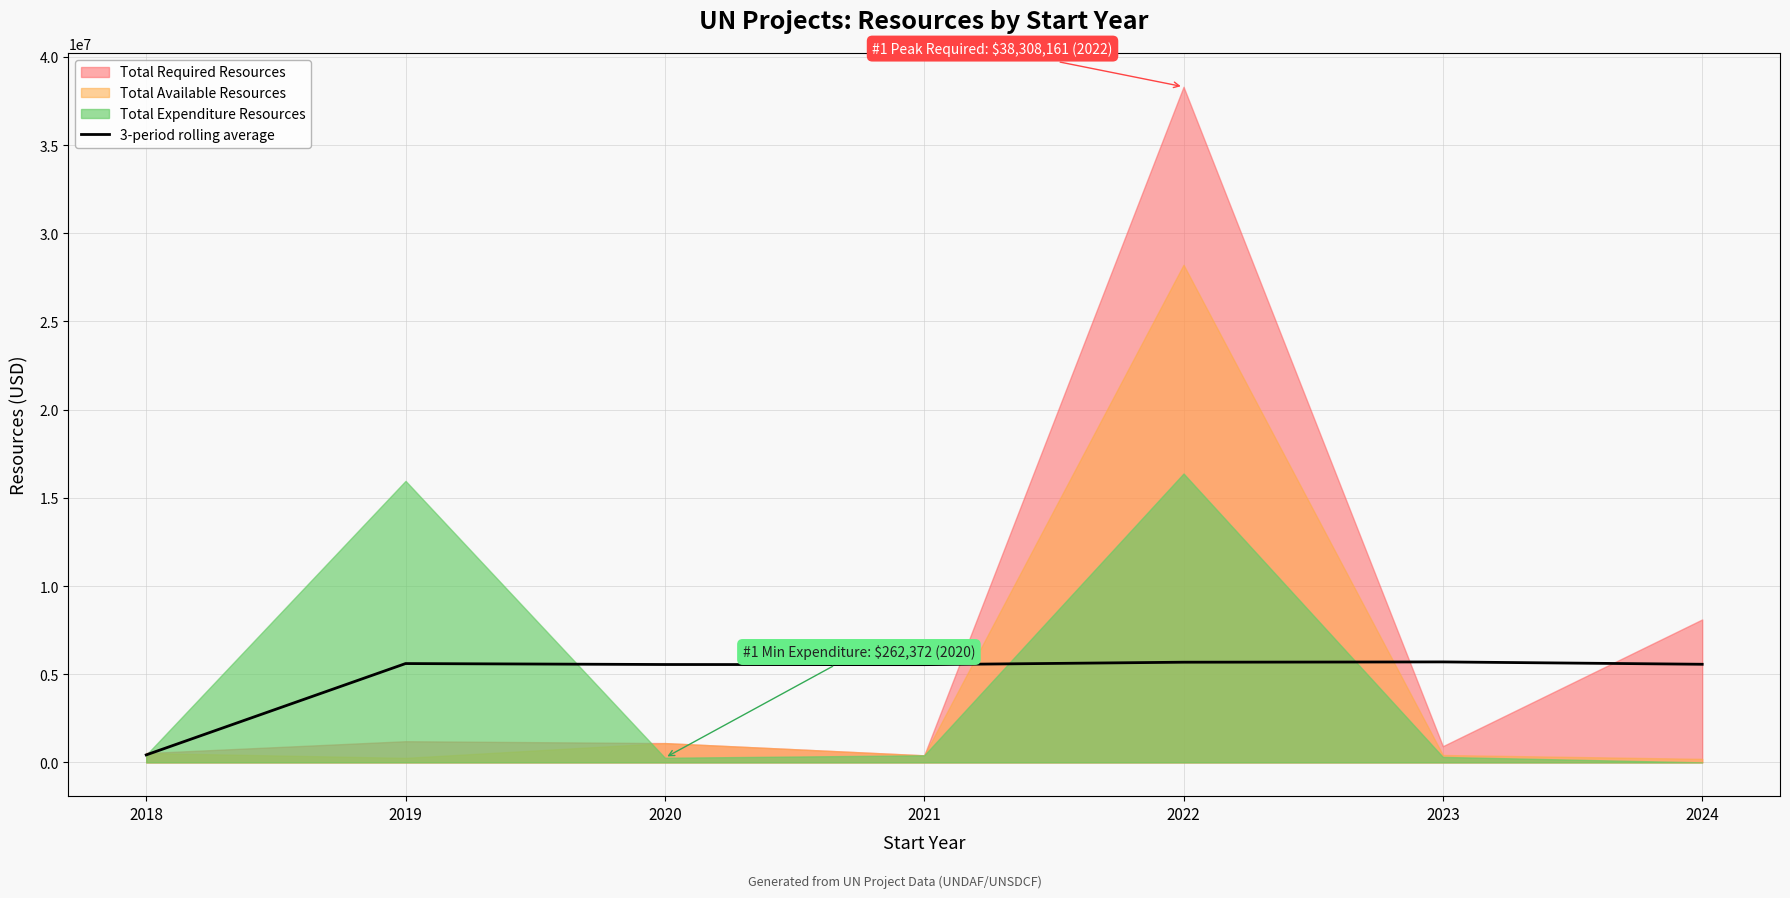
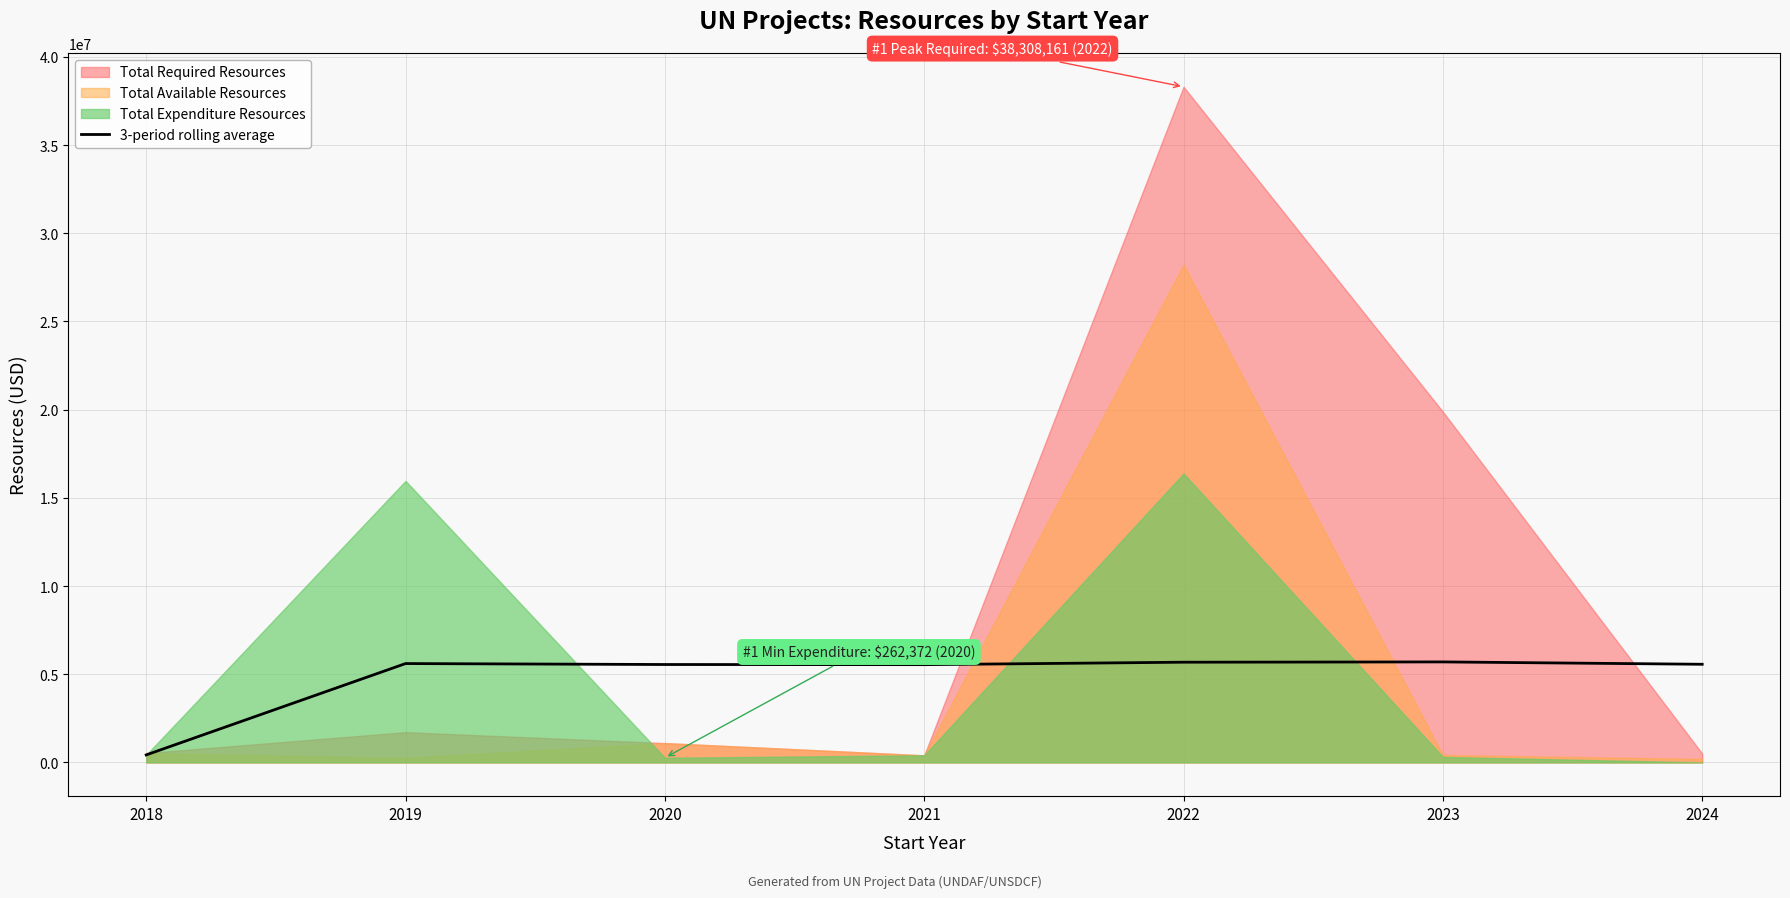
  {
    "Total Required Resources": {
-     "2019": 1200000,
+     "2019": 1700000,
      "2022": 38300000,
-     "2023": 900000,
-     "2024": 8100000
+     "2023": 19900000,
+     "2024": 500000
    },
    "3-period rolling average": {
      "2019": 5600000,
      "2020": 5500000,
      "2022": 5700000,
      "2023": 5700000,
      "2024": 5600000
    },
    "Total Available Resources": {
      "2019": 300000,
      "2022": 28200000,
      "2024": 200000
    },
    "Total Expenditure Resources": {
      "2019": 16000000,
      "2020": 300000,
      "2022": 16400000,
      "2024": 0
    }
  }
